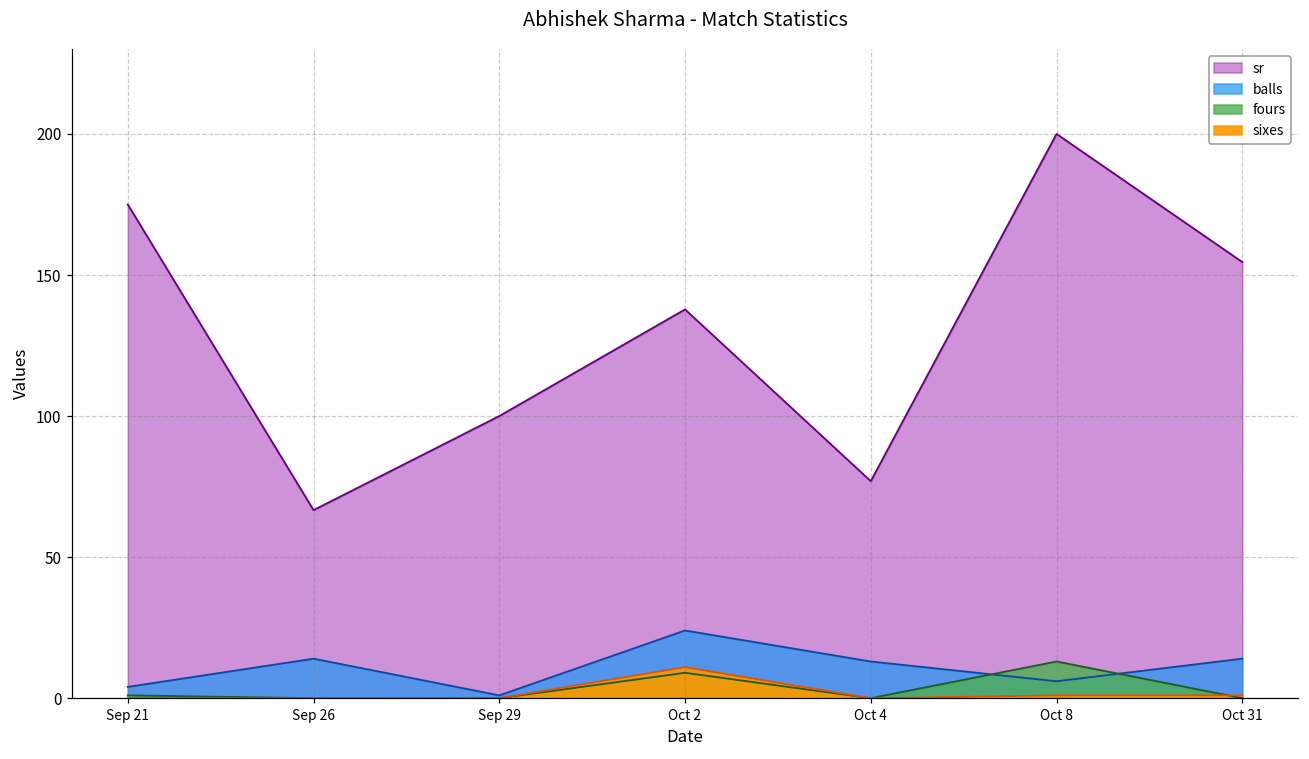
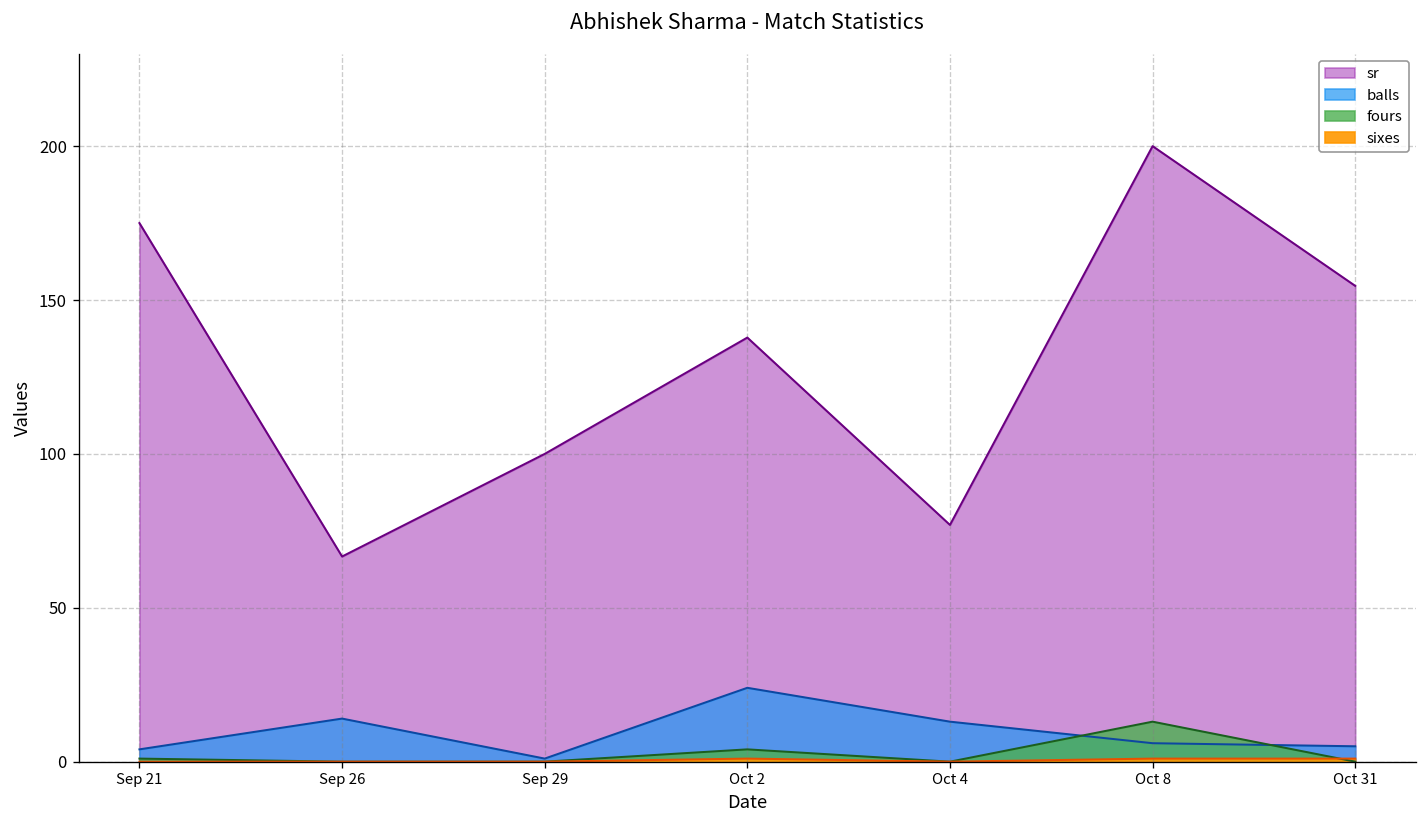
  {
    "sr": {
      "Sep 21": 175,
      "Sep 26": 67,
      "Sep 29": 100,
      "Oct 2": 138,
      "Oct 4": 77,
      "Oct 8": 200,
      "Oct 31": 155
    },
    "balls": {
      "Sep 21": 4,
      "Sep 26": 14,
      "Oct 2": 24,
      "Oct 4": 13,
      "Oct 8": 6,
-     "Oct 31": 14
+     "Oct 31": 5
    },
    "fours": {
-     "Oct 2": 9,
+     "Oct 2": 4,
      "Oct 8": 13
    },
    "sixes": {
-     "Oct 2": 11,
+     "Oct 2": 1,
      "Oct 8": 1
    }
  }
